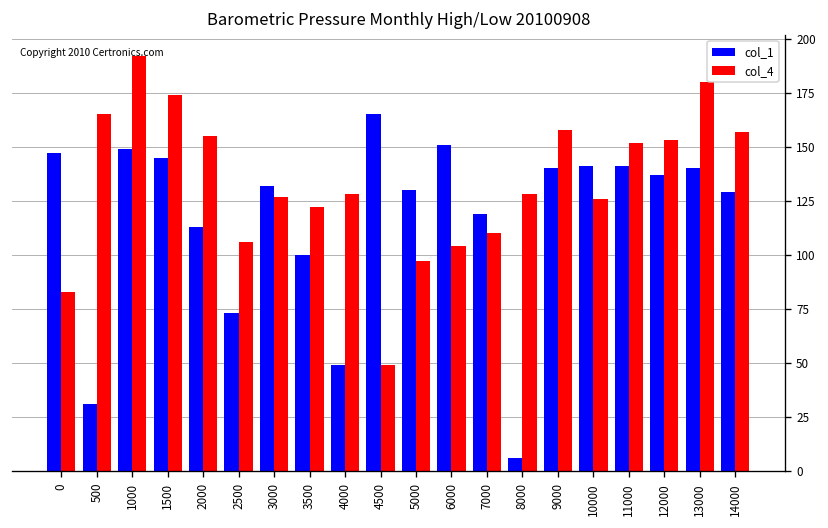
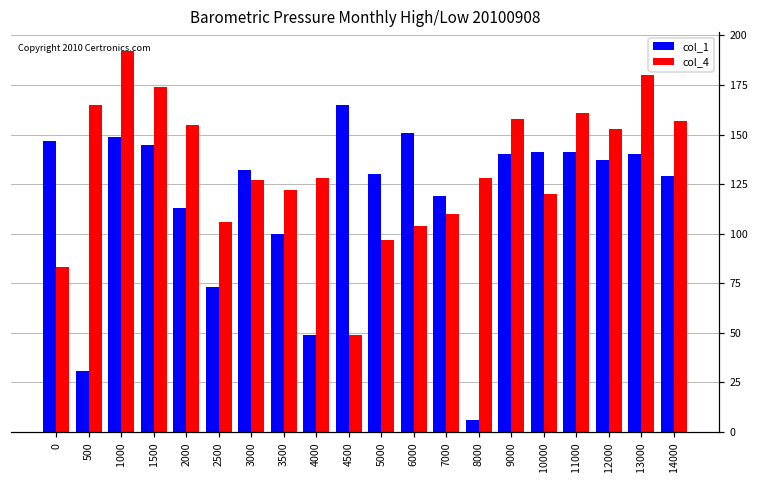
  {
    "col_1": {
      "0": 147,
      "500": 31,
      "1000": 149,
      "1500": 145,
      "2000": 113,
      "2500": 73,
      "3000": 132,
      "3500": 100,
      "4000": 49,
      "4500": 165,
      "5000": 130,
      "6000": 151,
      "7000": 119,
      "8000": 6,
      "9000": 140,
      "10000": 141,
      "11000": 141,
      "12000": 137,
      "13000": 140,
      "14000": 129
    },
    "col_4": {
      "0": 83,
      "500": 165,
      "1500": 174,
      "2000": 155,
      "2500": 106,
      "3000": 127,
      "3500": 122,
      "4000": 128,
      "4500": 49,
      "5000": 97,
      "6000": 104,
      "7000": 110,
      "8000": 128,
      "9000": 158,
-     "10000": 126,
-     "11000": 152,
+     "10000": 120,
+     "11000": 161,
      "12000": 153,
      "13000": 180,
      "14000": 157
    }
  }
